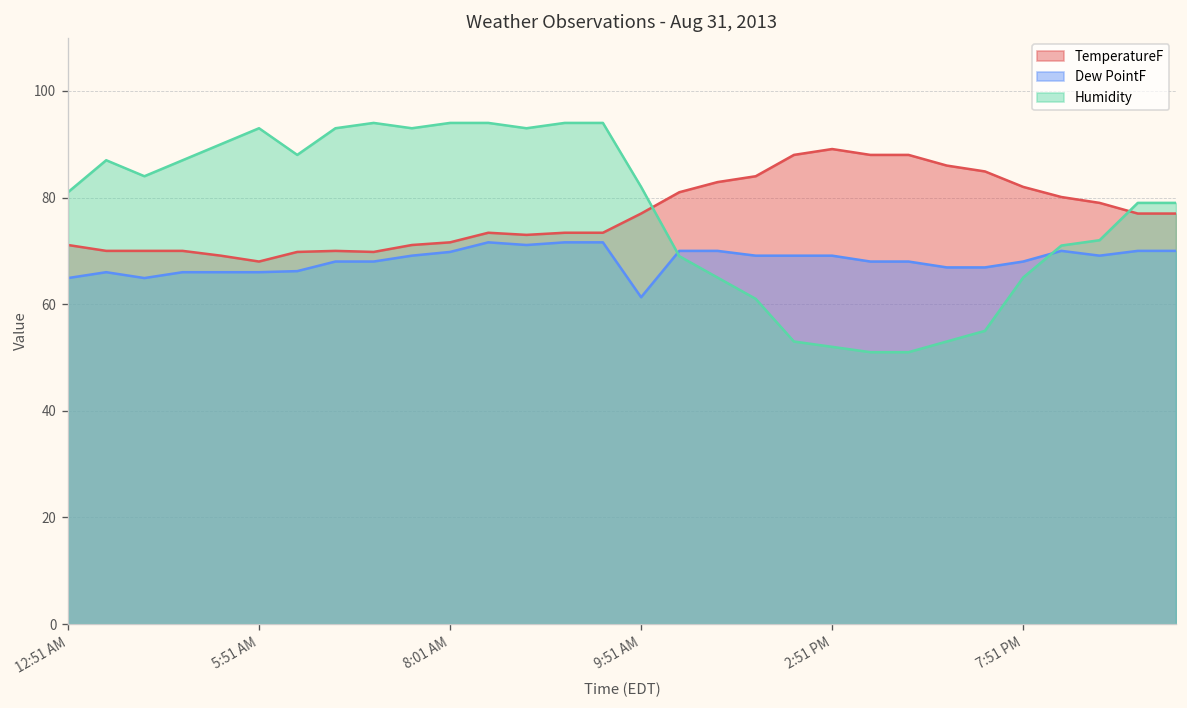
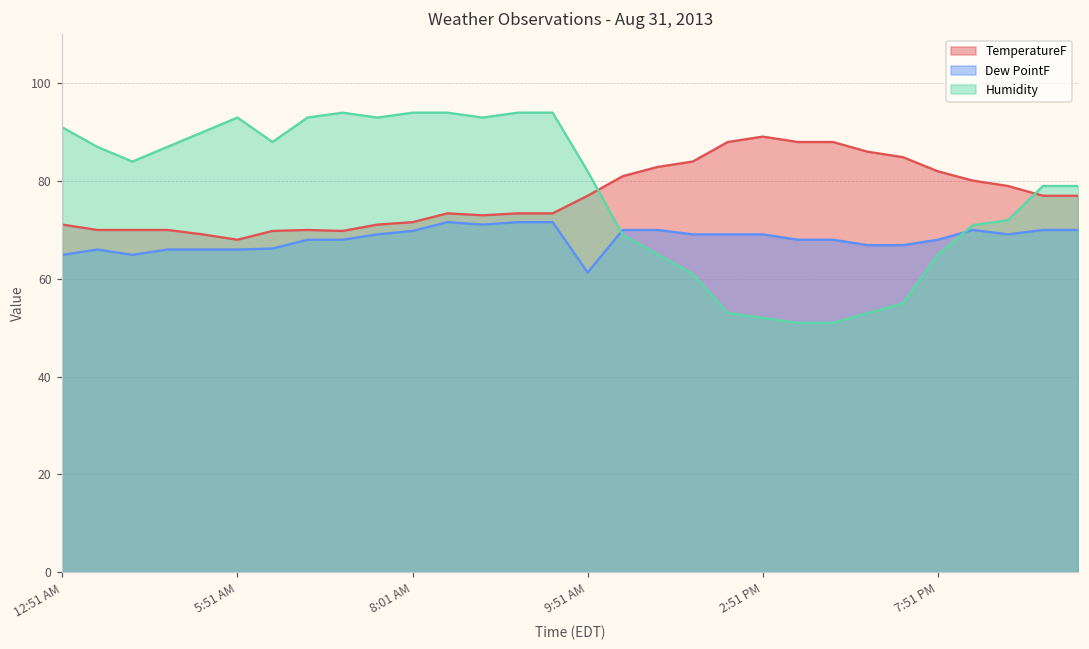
  {
    "TemperatureF": {
      "12:51 AM": 71,
      "5:51 AM": 68,
      "8:01 AM": 72,
      "9:51 AM": 77,
      "2:51 PM": 89,
      "7:51 PM": 82
    },
    "Dew PointF": {
      "12:51 AM": 65,
      "5:51 AM": 66,
      "8:01 AM": 70,
      "9:51 AM": 61,
      "2:51 PM": 69,
      "7:51 PM": 68
    },
    "Humidity": {
-     "12:51 AM": 81,
+     "12:51 AM": 91,
      "5:51 AM": 93,
      "8:01 AM": 94,
      "9:51 AM": 82,
      "2:51 PM": 52,
      "7:51 PM": 65
    }
  }
